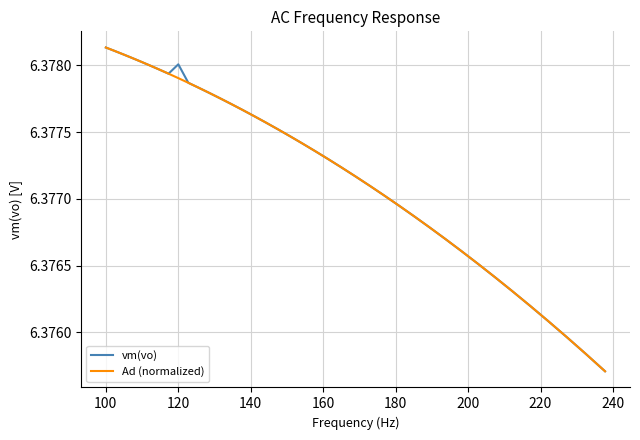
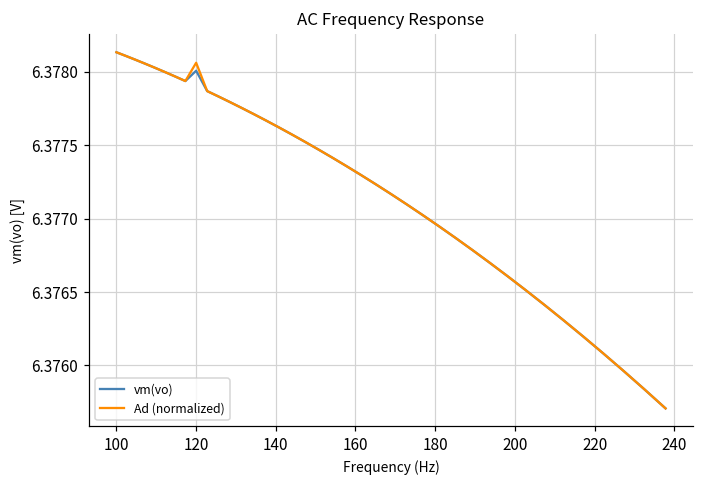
  {
    "vm(vo)": {
      "120": 6.37801
    },
    "Ad (normalized)": {
-     "120": 6.37790
+     "120": 6.37806
    }
  }
